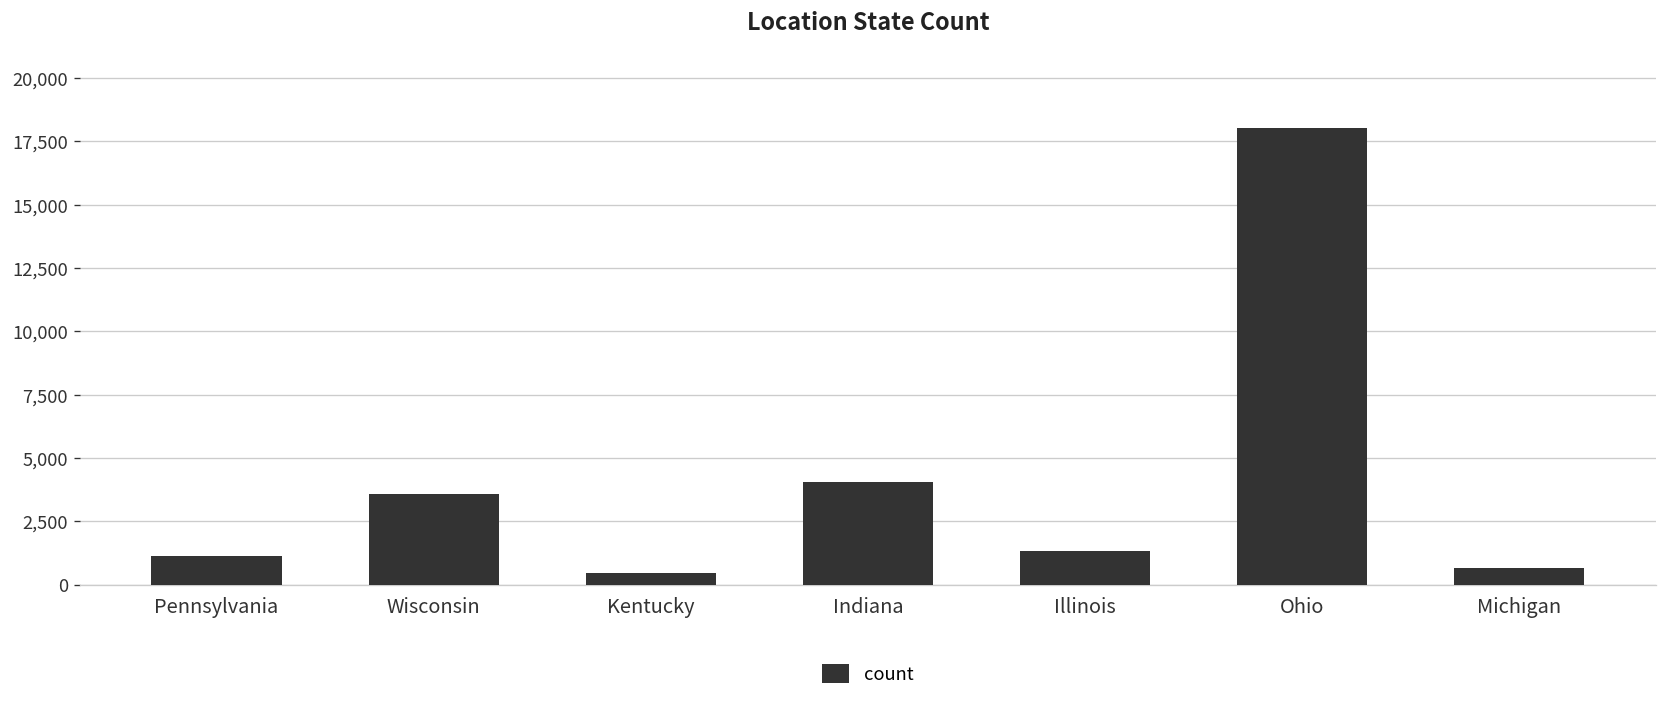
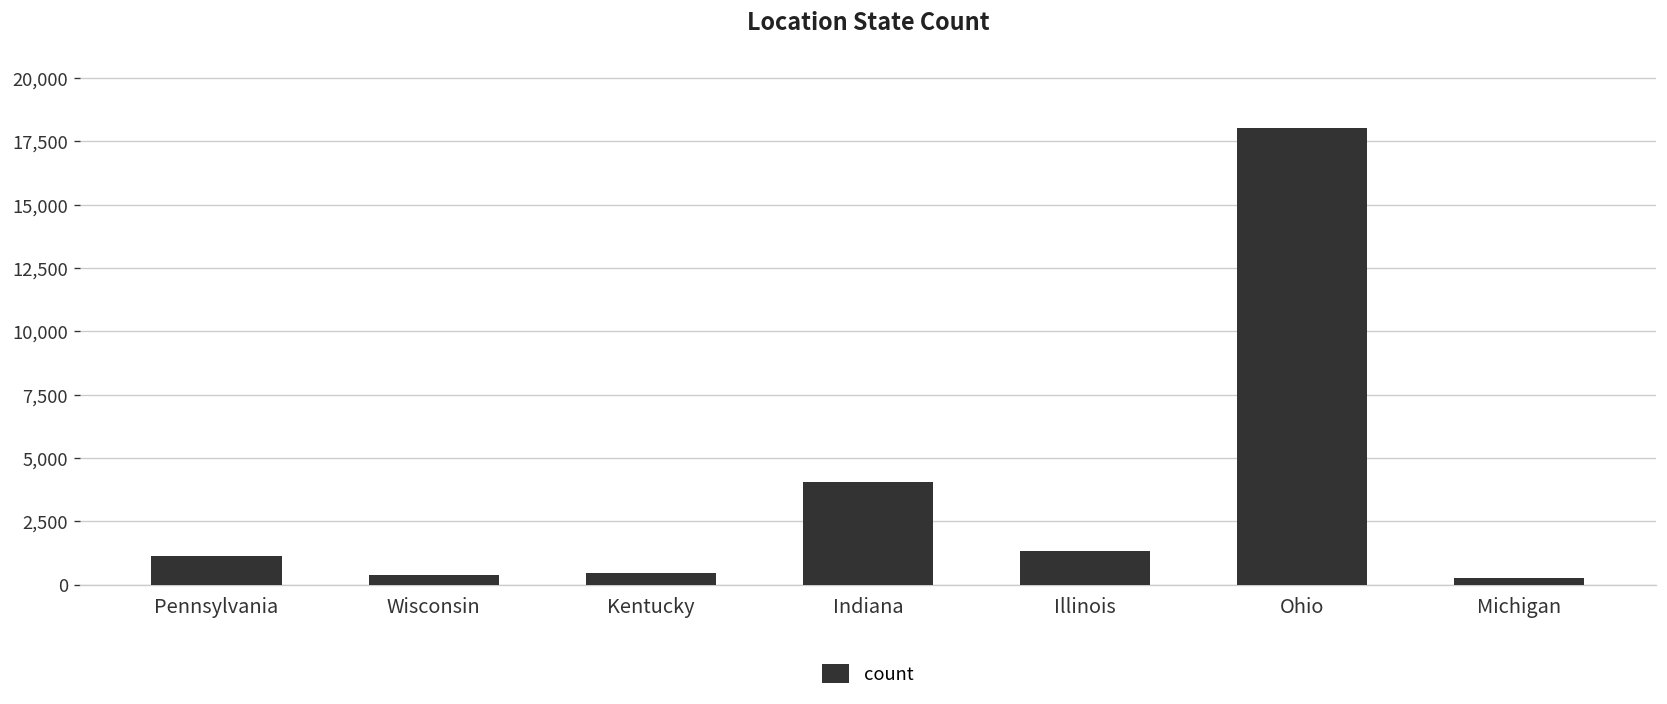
  {
    "Pennsylvania": "1,100",
-   "Wisconsin": "3,600",
+   "Wisconsin": "400",
    "Kentucky": "500",
    "Indiana": "4,100",
    "Illinois": "1,300",
    "Ohio": "18,000",
-   "Michigan": "700"
+   "Michigan": "300"
  }
